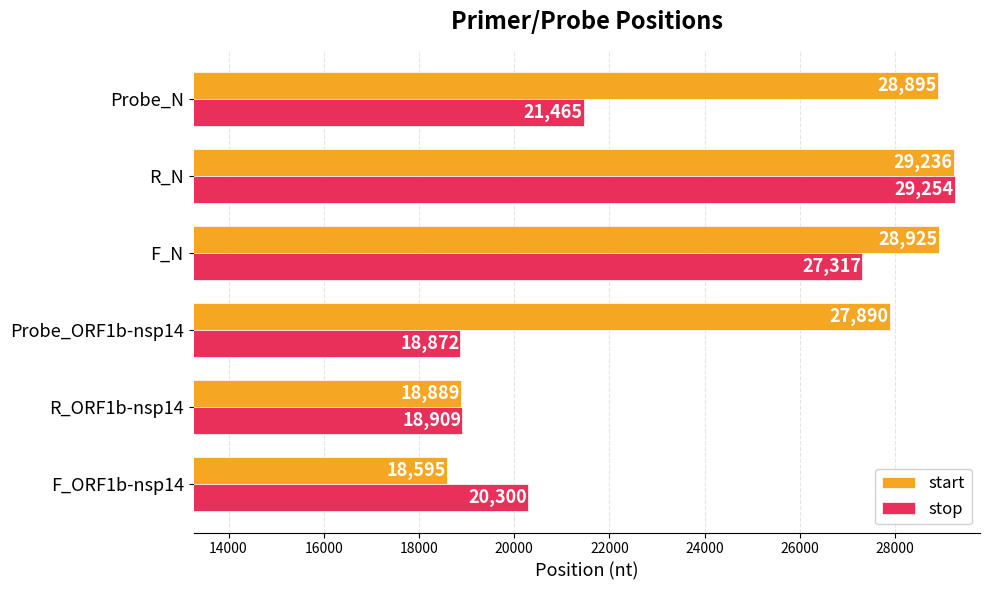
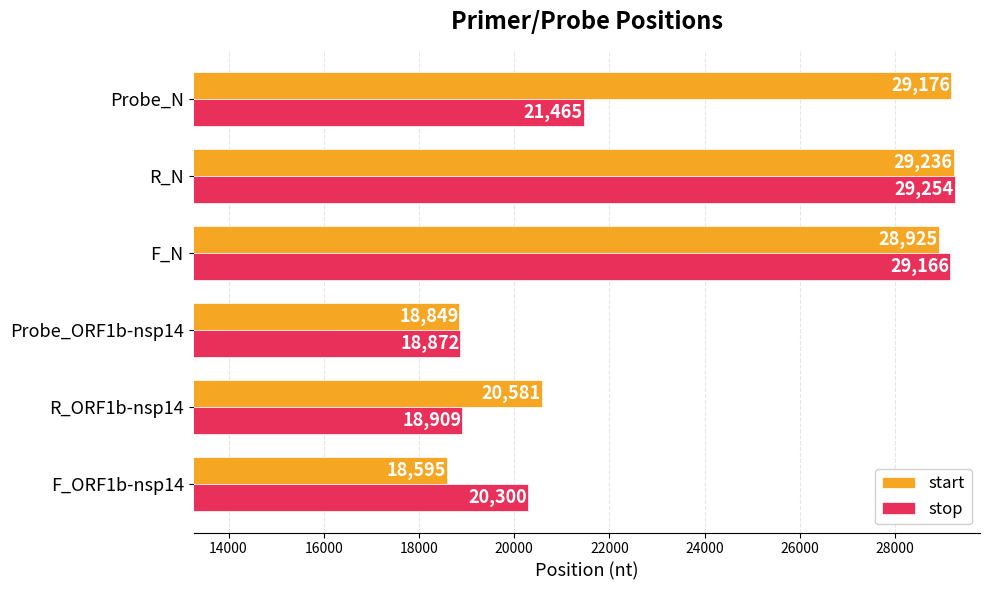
  {
    "start": {
-     "Probe_N": "28,895",
+     "Probe_N": "29,176",
      "R_N": "29,236",
      "F_N": "28,925",
-     "Probe_ORF1b-nsp14": "27,890",
-     "R_ORF1b-nsp14": "18,889",
+     "Probe_ORF1b-nsp14": "18,849",
+     "R_ORF1b-nsp14": "20,581",
      "F_ORF1b-nsp14": "18,595"
    },
    "stop": {
      "Probe_N": "21,465",
      "R_N": "29,254",
-     "F_N": "27,317",
+     "F_N": "29,166",
      "Probe_ORF1b-nsp14": "18,872",
      "R_ORF1b-nsp14": "18,909",
      "F_ORF1b-nsp14": "20,300"
    }
  }
